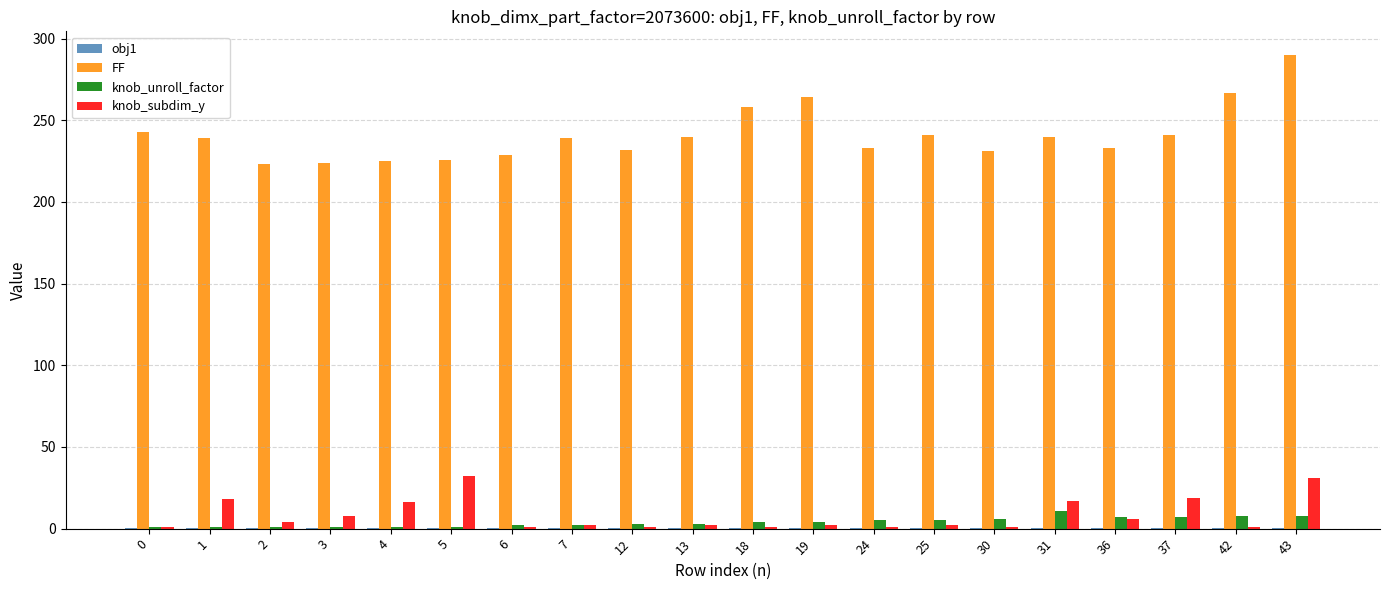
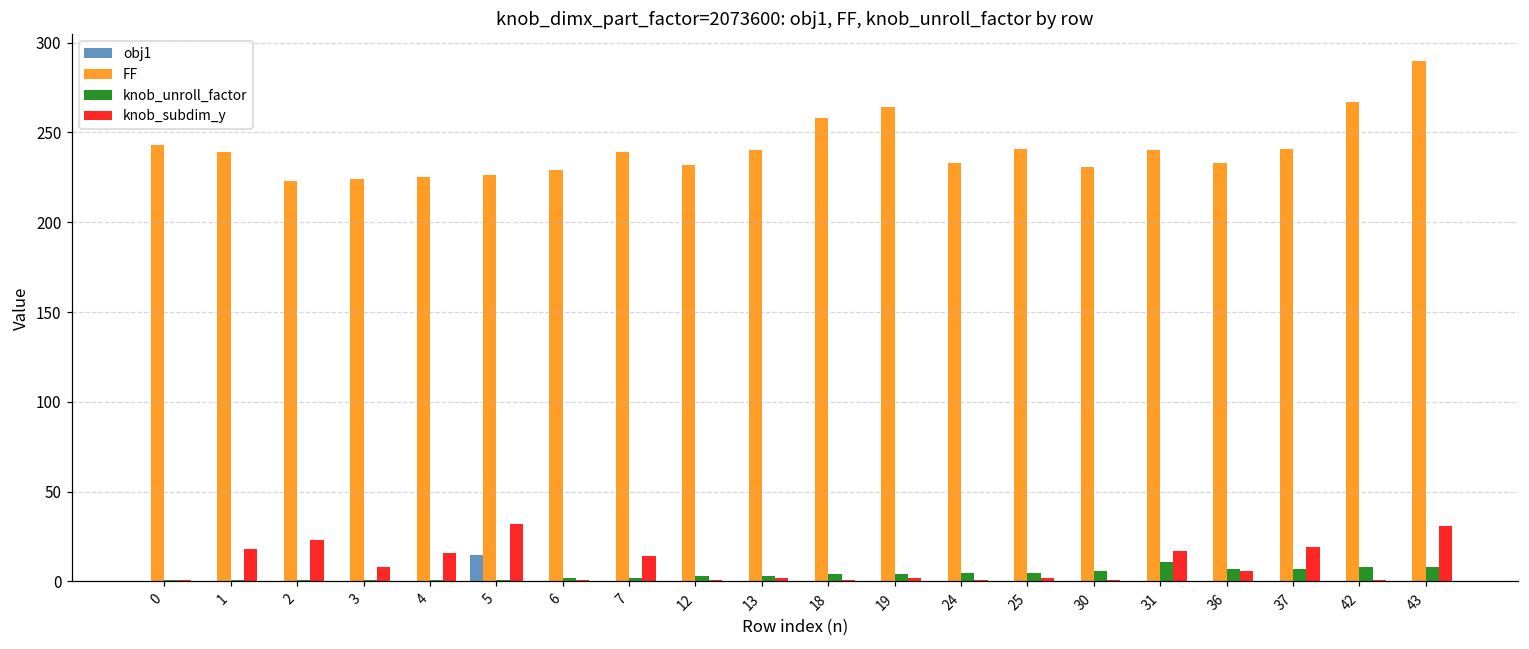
  {
    "obj1": {
-     "5": 0
+     "5": 15
    },
    "FF": {
      "0": 243,
      "1": 239,
      "2": 223,
      "3": 224,
      "4": 225,
      "5": 226,
      "6": 229,
      "7": 239,
      "12": 232,
      "13": 240,
      "18": 258,
      "19": 264,
      "24": 233,
      "25": 241,
      "30": 231,
      "31": 240,
      "36": 233,
      "37": 241,
      "42": 267,
      "43": 290
    },
    "knob_unroll_factor": {
      "6": 2,
      "7": 2,
      "12": 3,
      "13": 3,
      "18": 4,
      "19": 4,
      "24": 5,
      "25": 5,
      "30": 6,
      "31": 11,
      "36": 7,
      "37": 7,
      "42": 8,
      "43": 8
    },
    "knob_subdim_y": {
      "1": 18,
-     "2": 4,
+     "2": 23,
      "3": 8,
      "4": 16,
      "5": 32,
-     "7": 2,
+     "7": 14,
      "13": 2,
      "19": 2,
      "25": 2,
      "31": 17,
      "36": 6,
      "37": 19,
      "43": 31
    }
  }
